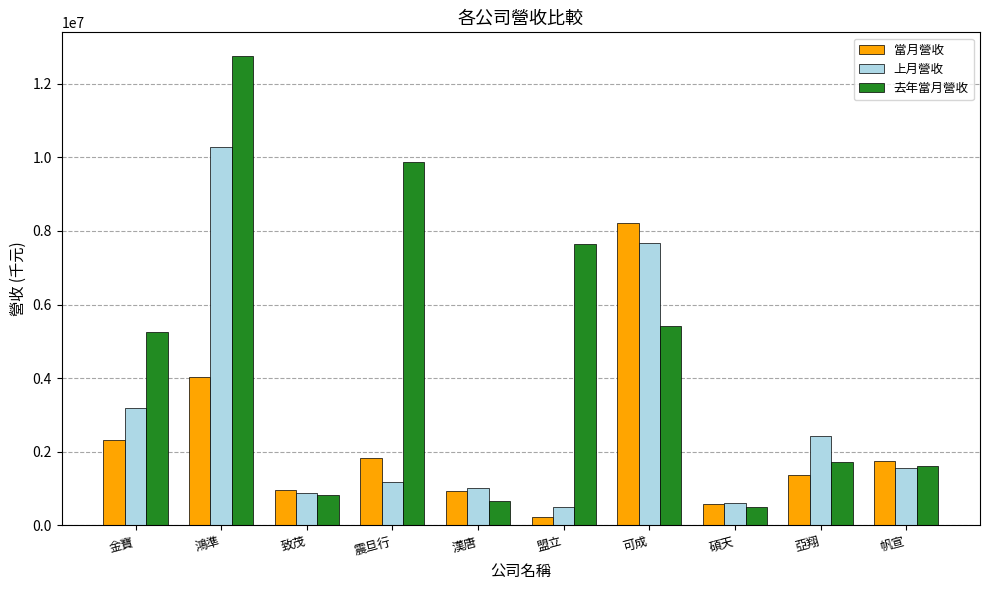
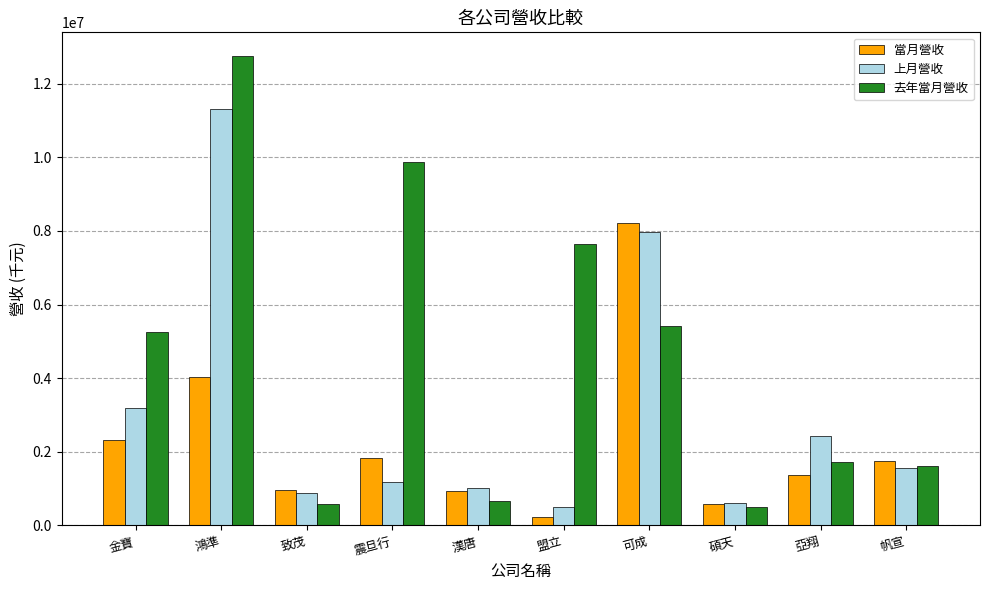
  {
    "當月營收": {
      "金寶": 2300000,
      "鴻準": 4000000,
      "致茂": 1000000,
      "震旦行": 1800000,
      "漢唐": 900000,
      "盟立": 200000,
      "可成": 8200000,
      "碩天": 600000,
      "亞翔": 1400000,
      "帆宣": 1700000
    },
    "上月營收": {
      "金寶": 3200000,
-     "鴻準": 10300000,
+     "鴻準": 11300000,
      "致茂": 900000,
      "震旦行": 1200000,
      "漢唐": 1000000,
      "盟立": 500000,
-     "可成": 7700000,
+     "可成": 8000000,
      "碩天": 600000,
      "亞翔": 2400000,
      "帆宣": 1600000
    },
    "去年當月營收": {
      "金寶": 5200000,
      "鴻準": 12800000,
-     "致茂": 800000,
+     "致茂": 600000,
      "震旦行": 9900000,
      "漢唐": 700000,
      "盟立": 7600000,
      "可成": 5400000,
      "碩天": 500000,
      "亞翔": 1700000,
      "帆宣": 1600000
    }
  }
